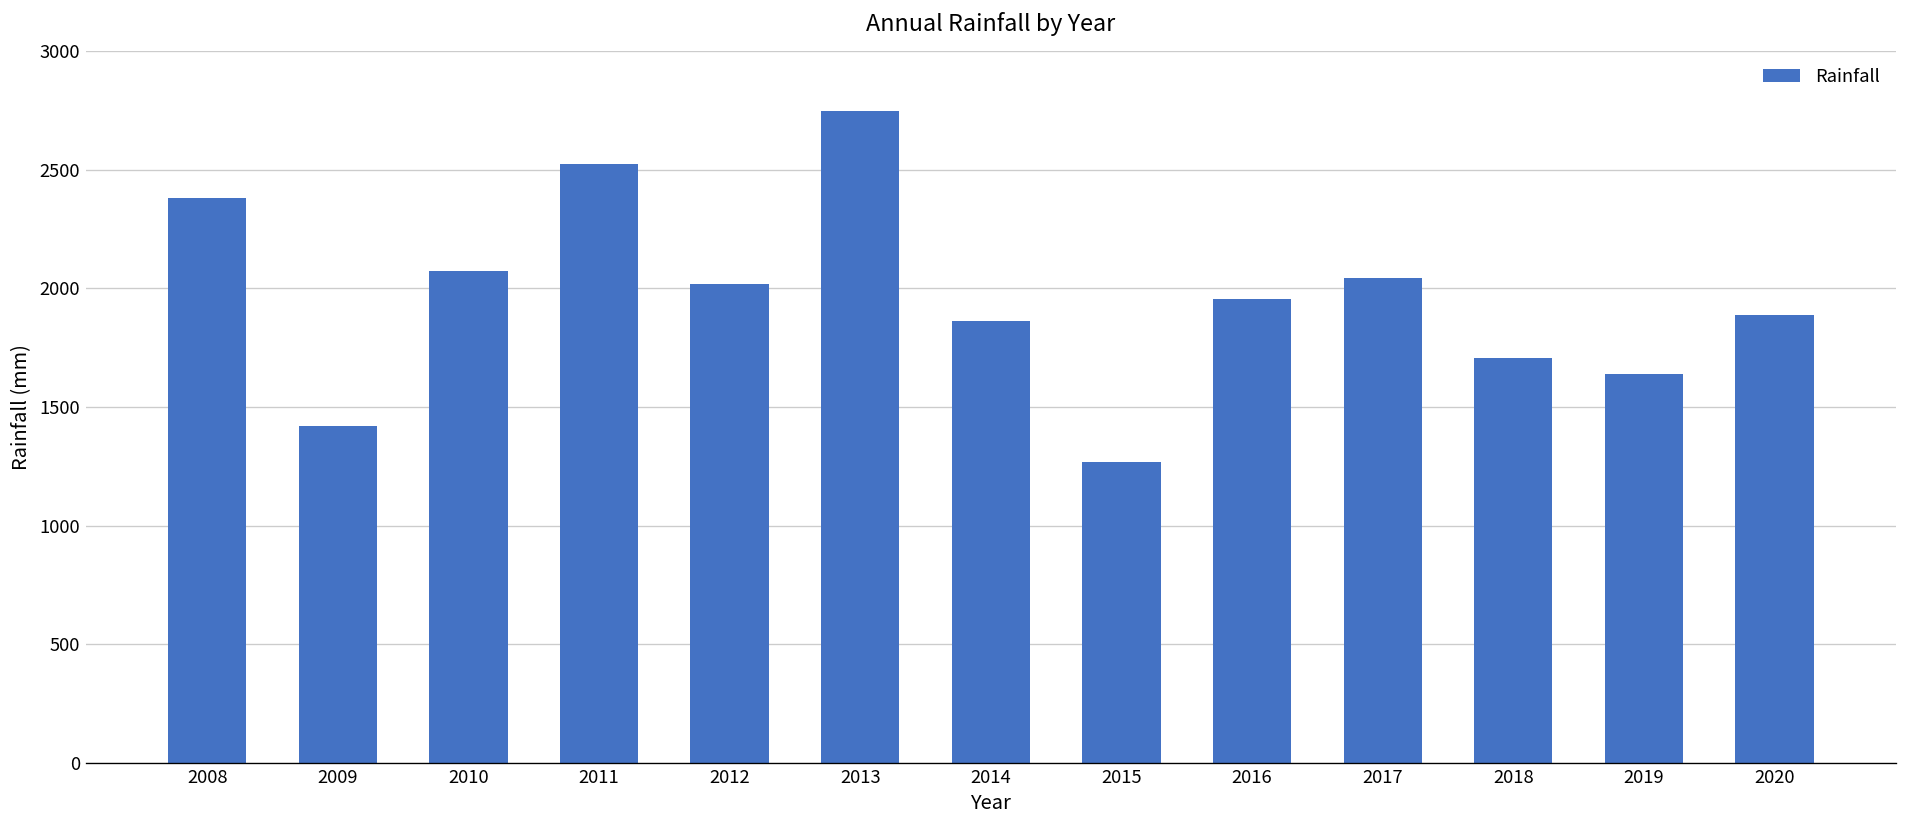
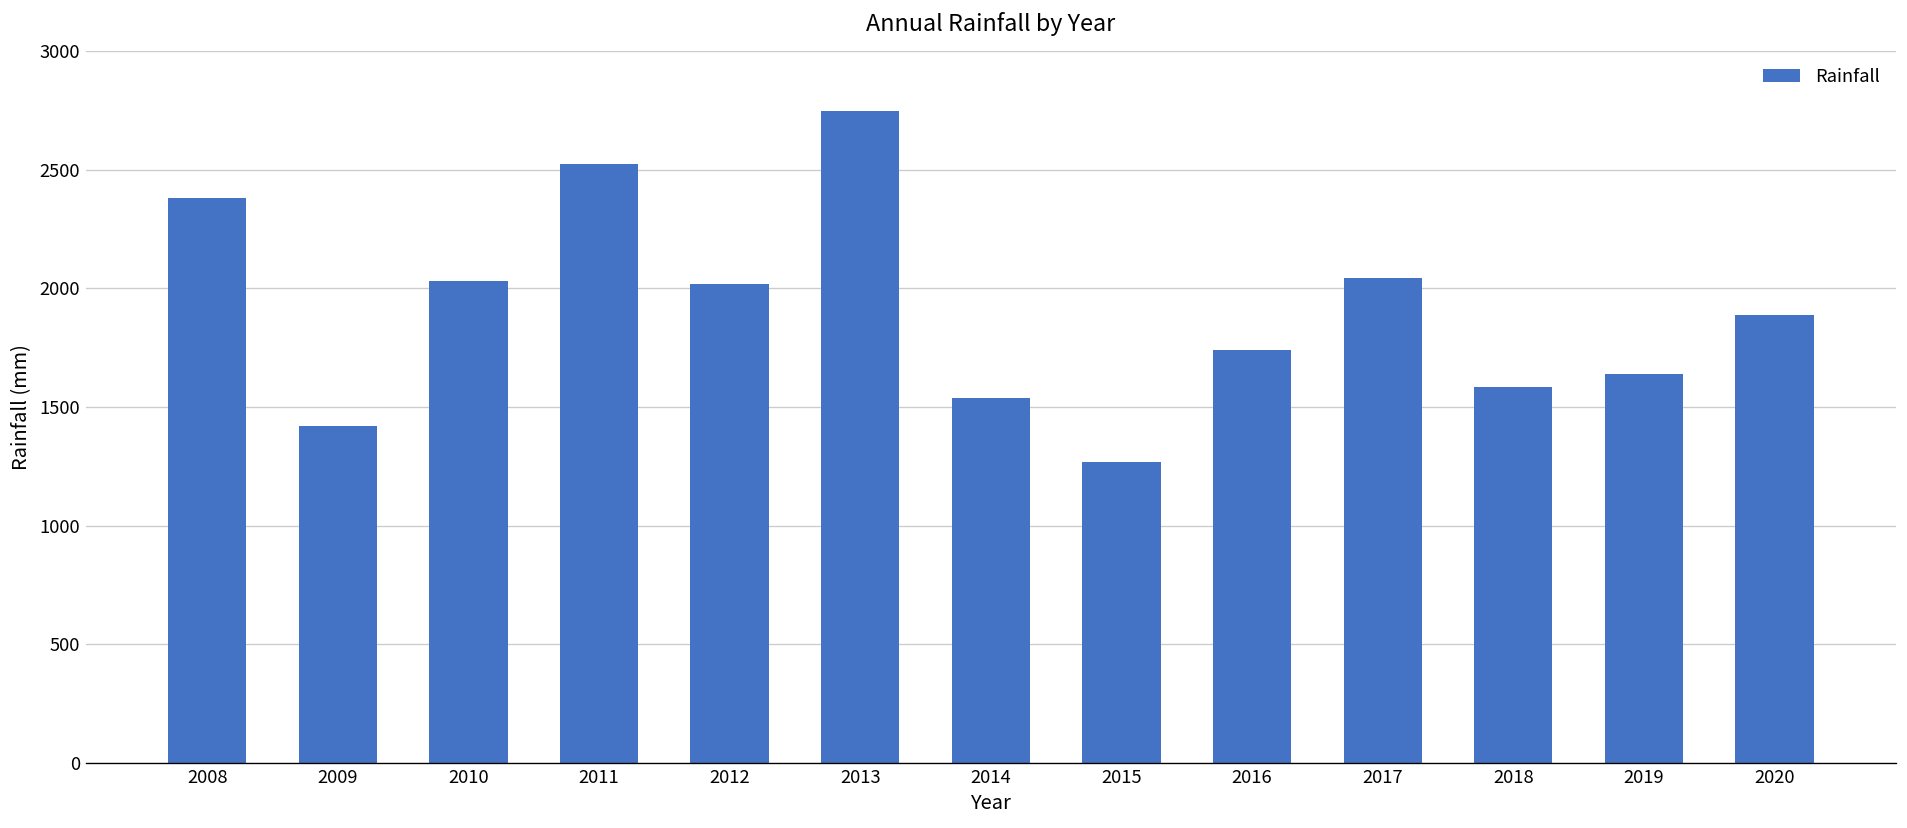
  {
    "2008": 2380,
    "2009": 1420,
-   "2010": 2080,
+   "2010": 2030,
    "2011": 2520,
    "2012": 2020,
    "2013": 2750,
-   "2014": 1860,
+   "2014": 1540,
    "2015": 1270,
-   "2016": 1960,
+   "2016": 1740,
    "2017": 2050,
-   "2018": 1710,
+   "2018": 1580,
    "2019": 1640,
    "2020": 1890
  }
